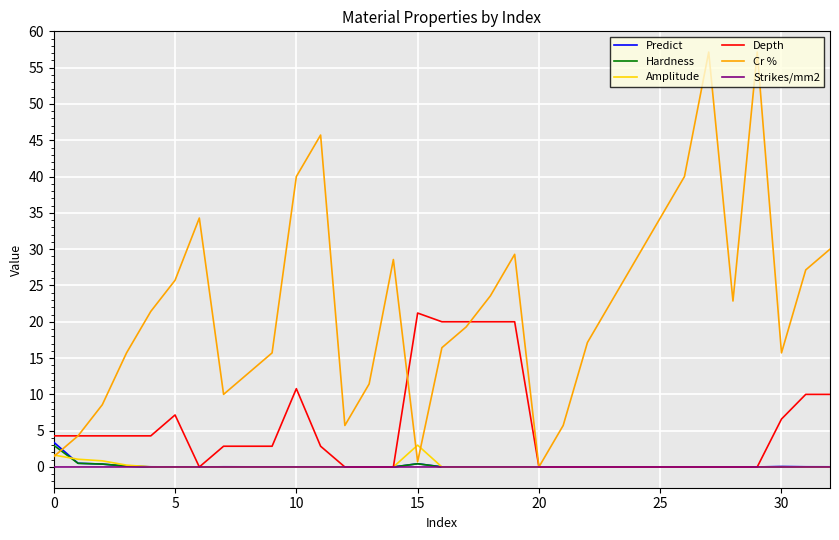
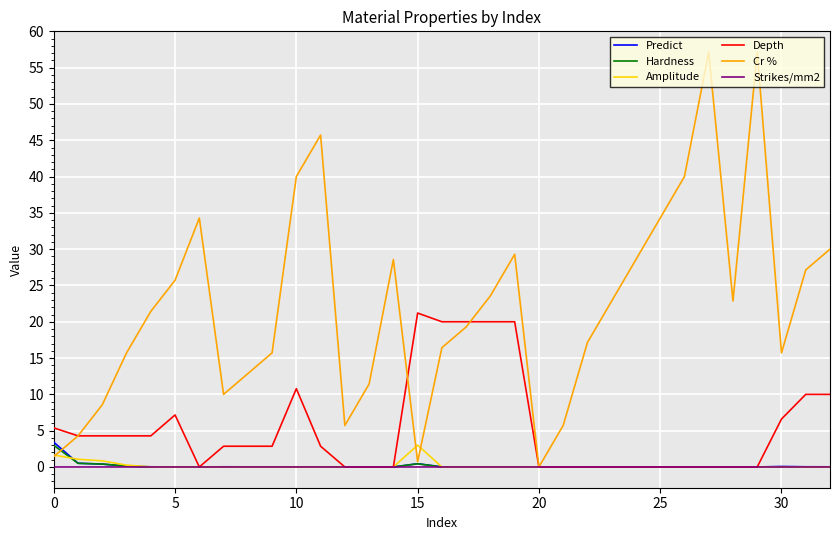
  {
    "Predict": {
      "0": 3
    },
    "Hardness": {
      "0": 3
    },
    "Depth": {
-     "0": 4,
+     "0": 5,
      "5": 7,
      "10": 11,
      "15": 21,
      "30": 7
    },
    "Strikes/mm2": {
      "0": 0,
      "15": 0
    }
  }
